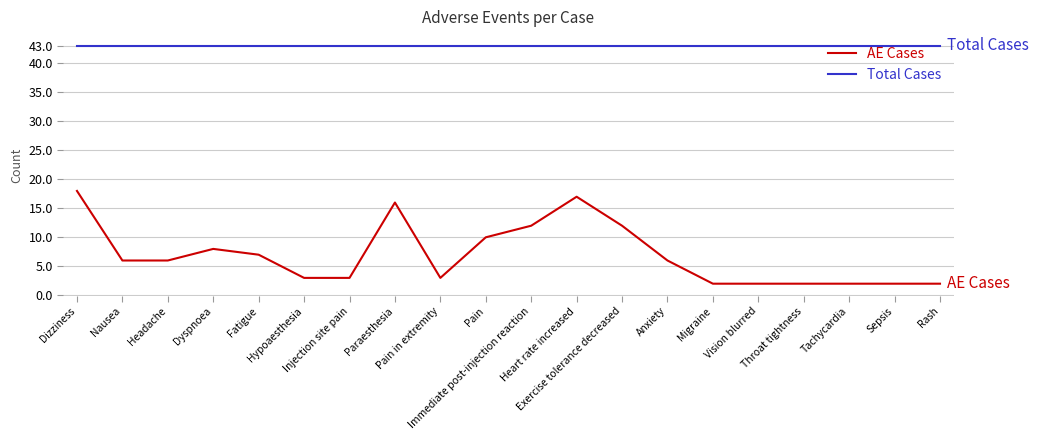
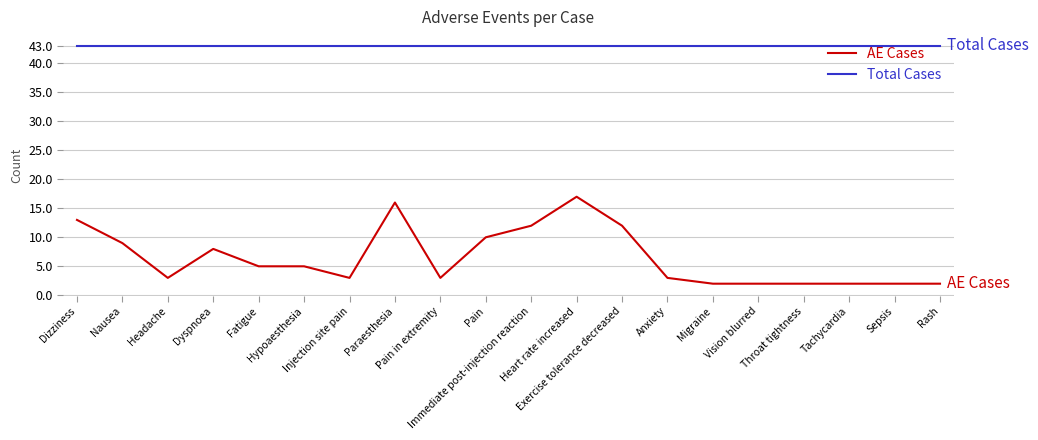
  {
    "AE Cases": {
-     "Dizziness": 18,
-     "Nausea": 6,
-     "Headache": 6,
+     "Dizziness": 13,
+     "Nausea": 9,
+     "Headache": 3,
      "Dyspnoea": 8,
-     "Fatigue": 7,
-     "Hypoaesthesia": 3,
+     "Fatigue": 5,
+     "Hypoaesthesia": 5,
      "Injection site pain": 3,
      "Paraesthesia": 16,
      "Pain in extremity": 3,
      "Pain": 10,
      "Immediate post-injection reaction": 12,
      "Heart rate increased": 17,
      "Exercise tolerance decreased": 12,
-     "Anxiety": 6,
+     "Anxiety": 3,
      "Migraine": 2,
      "Vision blurred": 2,
      "Throat tightness": 2,
      "Tachycardia": 2,
      "Sepsis": 2,
      "Rash": 2
    },
    "Total Cases": {
      "Dizziness": 43,
      "Nausea": 43,
      "Headache": 43,
      "Dyspnoea": 43,
      "Fatigue": 43,
      "Hypoaesthesia": 43,
      "Injection site pain": 43,
      "Paraesthesia": 43,
      "Pain in extremity": 43,
      "Pain": 43,
      "Immediate post-injection reaction": 43,
      "Heart rate increased": 43,
      "Exercise tolerance decreased": 43,
      "Anxiety": 43,
      "Migraine": 43,
      "Vision blurred": 43,
      "Throat tightness": 43,
      "Tachycardia": 43,
      "Sepsis": 43,
      "Rash": 43
    }
  }
